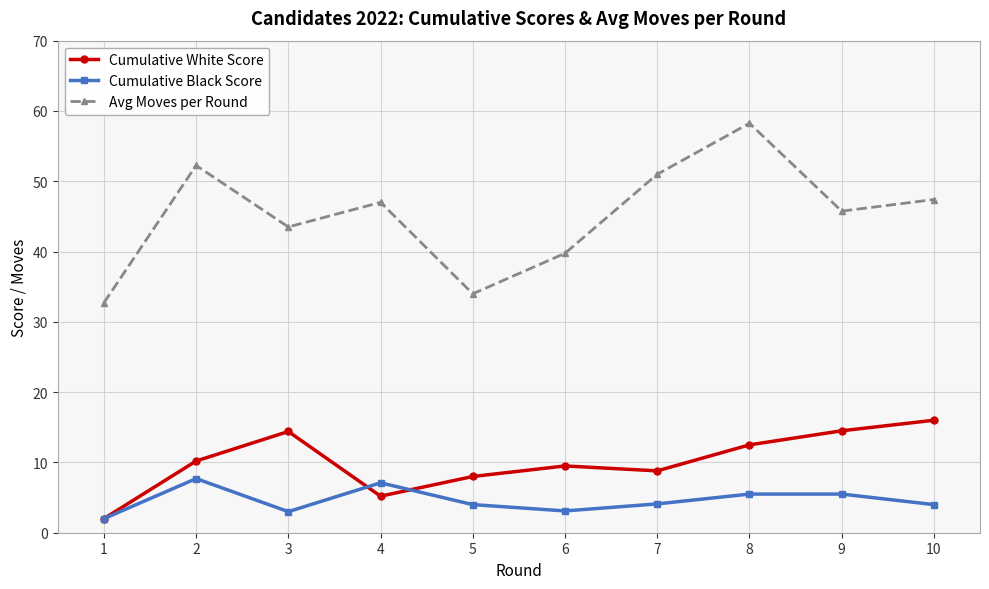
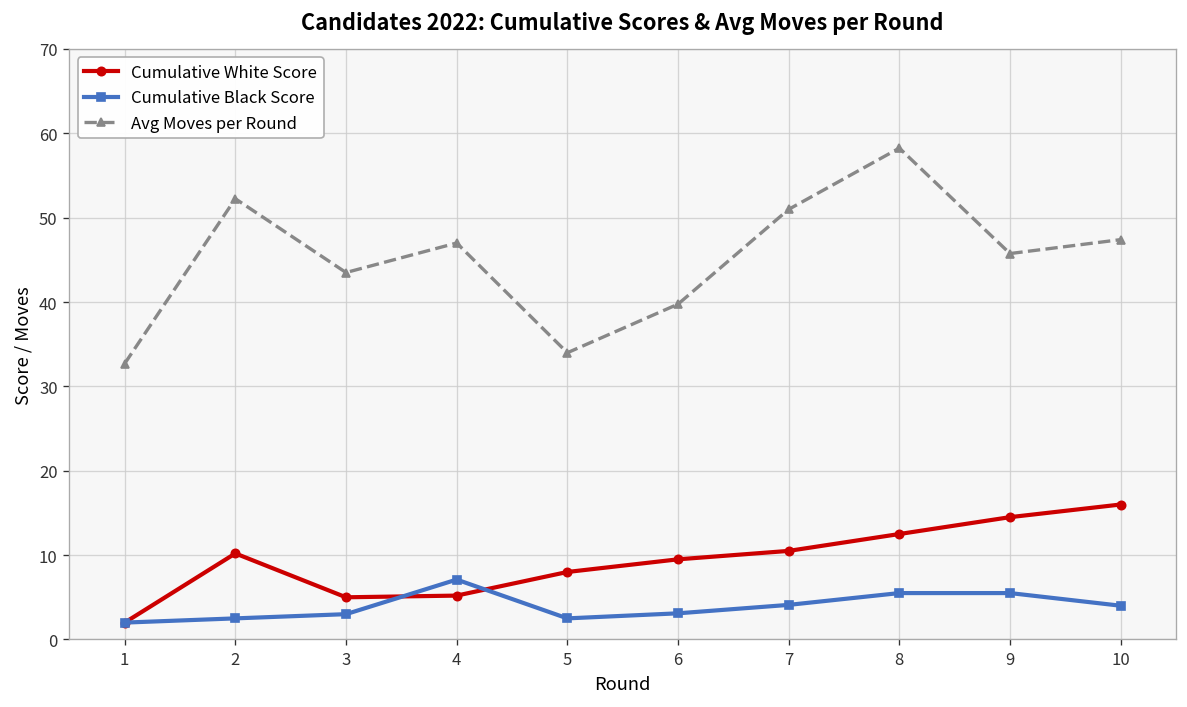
  {
    "Cumulative White Score": {
      "2": 10,
-     "3": 14,
+     "3": 5,
      "4": 5,
      "5": 8,
      "6": 10,
-     "7": 9,
+     "7": 11,
      "8": 13,
      "9": 15,
      "10": 16
    },
    "Cumulative Black Score": {
-     "2": 8,
+     "2": 3,
      "3": 3,
      "4": 7,
-     "5": 4,
+     "5": 3,
      "6": 3,
      "7": 4,
      "8": 6,
      "9": 6,
      "10": 4
    },
    "Avg Moves per Round": {
      "1": 33,
      "2": 52,
      "3": 44,
      "4": 47,
      "5": 34,
      "6": 40,
      "7": 51,
      "8": 58,
      "9": 46,
      "10": 47
    }
  }
